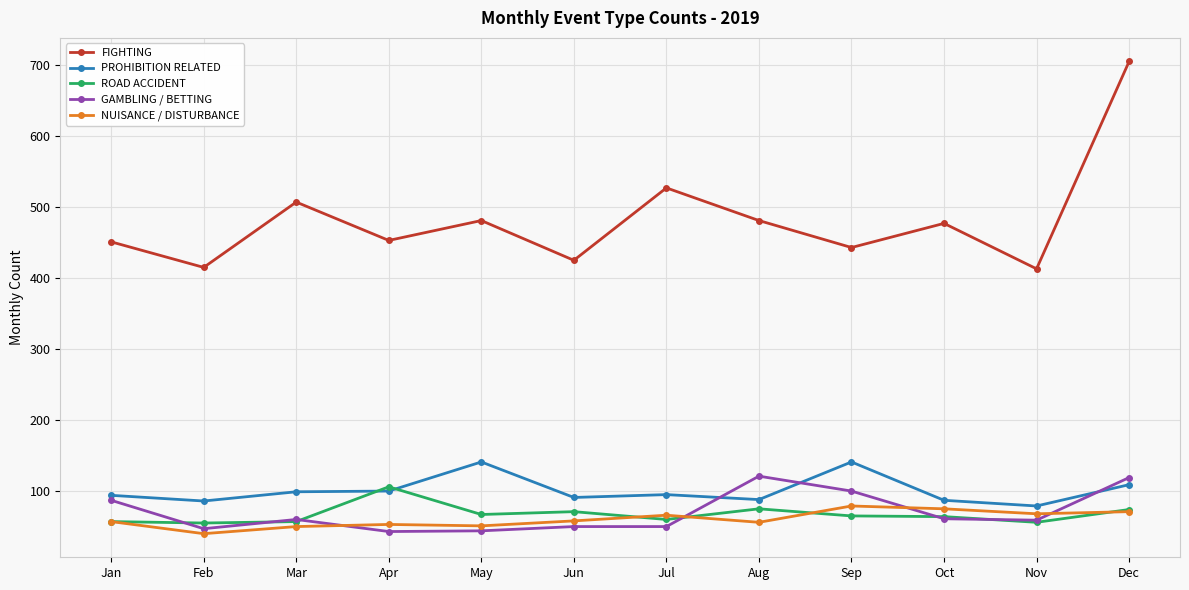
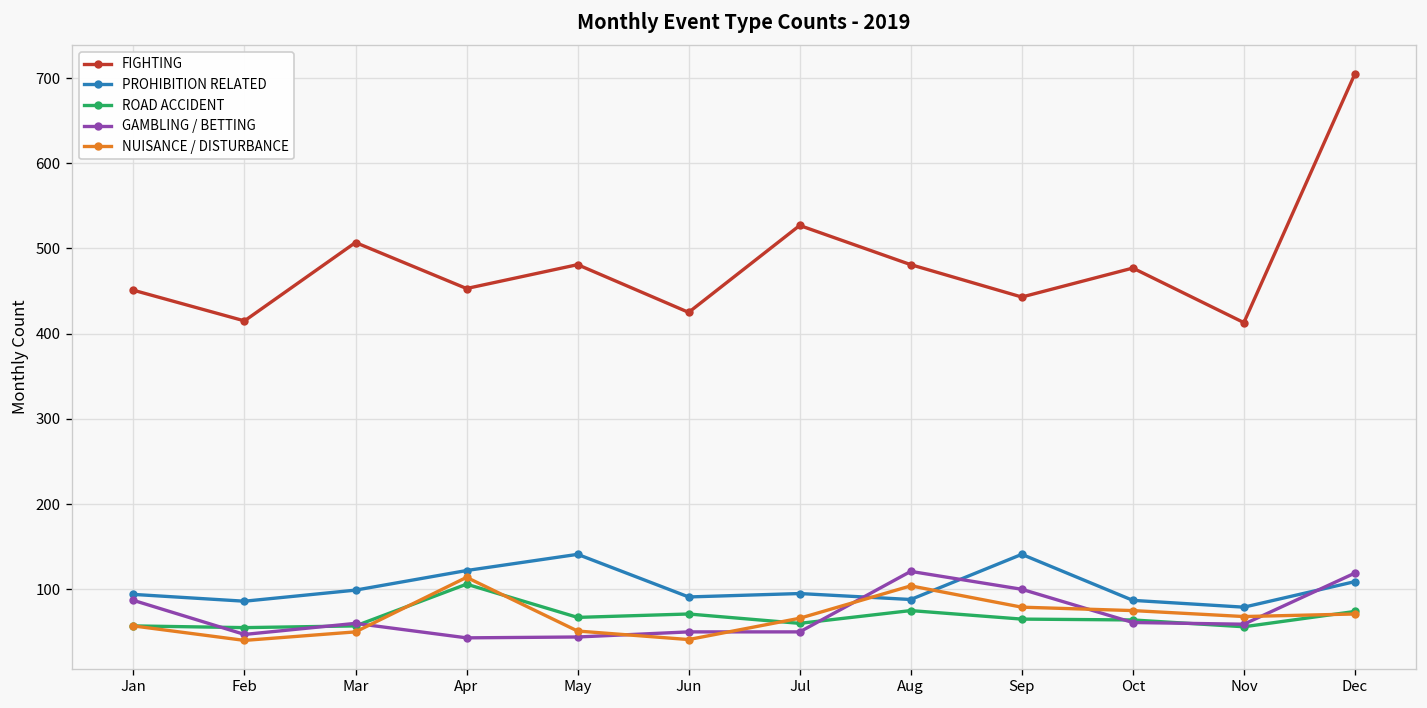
  {
    "FIGHTING": {
      "Jan": 450,
      "Feb": 420,
      "Mar": 510,
      "Apr": 450,
      "May": 480,
      "Jun": 430,
      "Jul": 530,
      "Aug": 480,
      "Sep": 440,
      "Oct": 480,
      "Nov": 410,
      "Dec": 710
    },
    "PROHIBITION RELATED": {
      "Jan": 90,
      "Feb": 90,
      "Mar": 100,
-     "Apr": 100,
+     "Apr": 120,
      "May": 140,
      "Jun": 90,
      "Jul": 100,
      "Aug": 90,
      "Sep": 140,
      "Oct": 90,
      "Nov": 80,
      "Dec": 110
    },
    "ROAD ACCIDENT": {
      "Feb": 60,
      "Apr": 110,
      "May": 70,
      "Jun": 70,
      "Jul": 60,
      "Aug": 80,
      "Sep": 70
    },
    "GAMBLING / BETTING": {
      "Jan": 90,
      "Feb": 50,
      "Apr": 40,
      "May": 40,
      "Jun": 50,
      "Jul": 50,
      "Aug": 120,
      "Sep": 100,
      "Dec": 120
    },
    "NUISANCE / DISTURBANCE": {
      "Feb": 40,
      "Mar": 50,
-     "Apr": 50,
+     "Apr": 110,
      "May": 50,
-     "Jun": 60,
+     "Jun": 40,
      "Jul": 70,
-     "Aug": 60,
+     "Aug": 100,
      "Sep": 80,
      "Oct": 80,
      "Nov": 70
    }
  }
